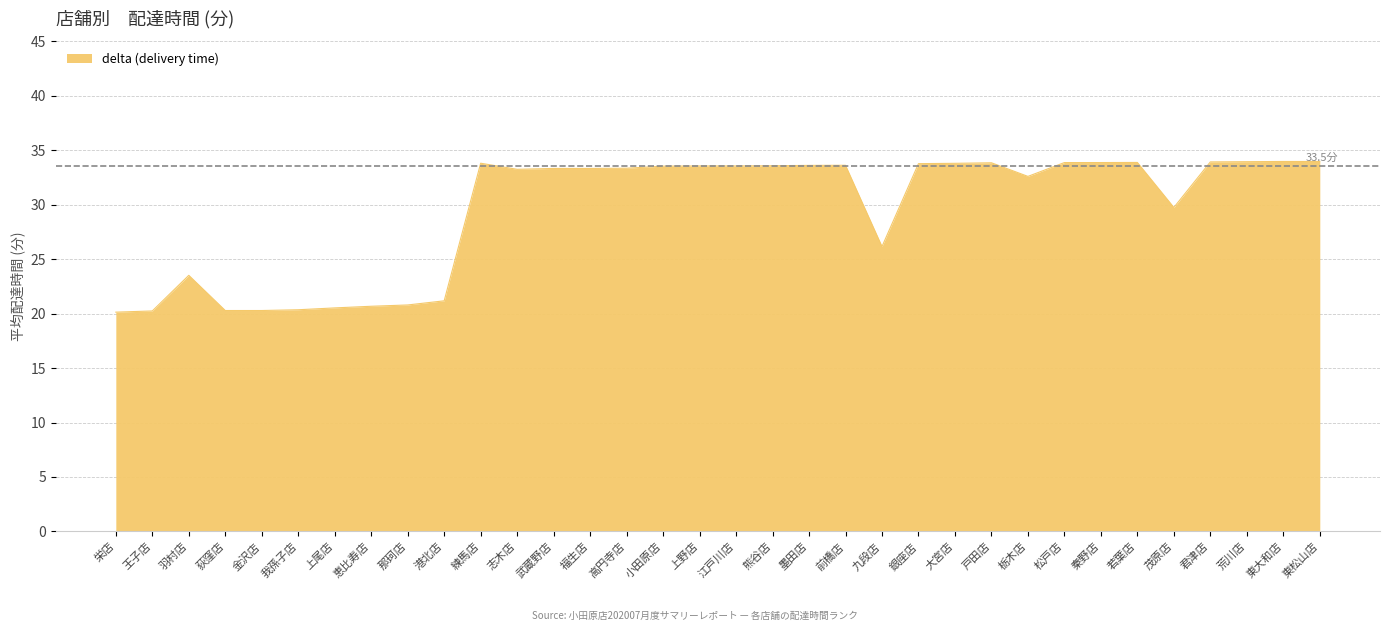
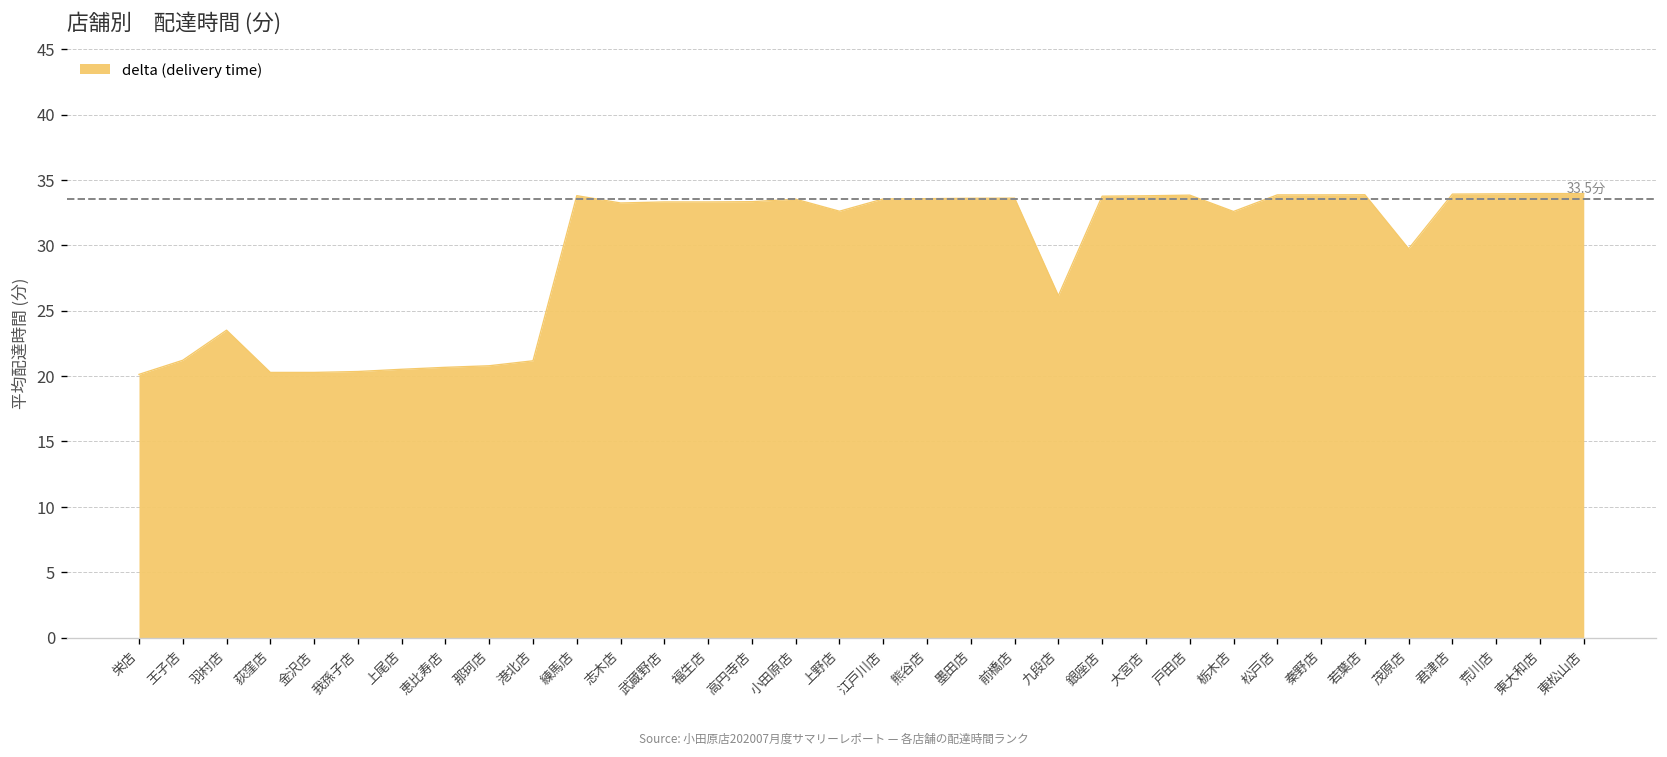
  {
    "栄店": 20.1,
-   "王子店": 20.2,
+   "王子店": 21.2,
    "羽村店": 23.5,
    "荻窪店": 20.3,
    "金沢店": 20.3,
    "我孫子店": 20.4,
    "上尾店": 20.5,
    "恵比寿店": 20.7,
    "那珂店": 20.8,
    "港北店": 21.2,
    "練馬店": 33.8,
    "志木店": 33.2,
    "武蔵野店": 33.3,
    "福生店": 33.3,
    "高円寺店": 33.3,
    "小田原店": 33.5,
-   "上野店": 33.6,
+   "上野店": 32.6,
    "江戸川店": 33.6,
    "熊谷店": 33.6,
    "墨田店": 33.6,
    "前橋店": 33.6,
    "九段店": 26.2,
    "銀座店": 33.8,
    "大宮店": 33.8,
    "戸田店": 33.8,
    "栃木店": 32.6,
    "松戸店": 33.9,
    "秦野店": 33.9,
    "若葉店": 33.9,
    "茂原店": 29.7,
    "君津店": 33.9,
    "荒川店": 33.9,
    "東大和店": 34.0
  }
